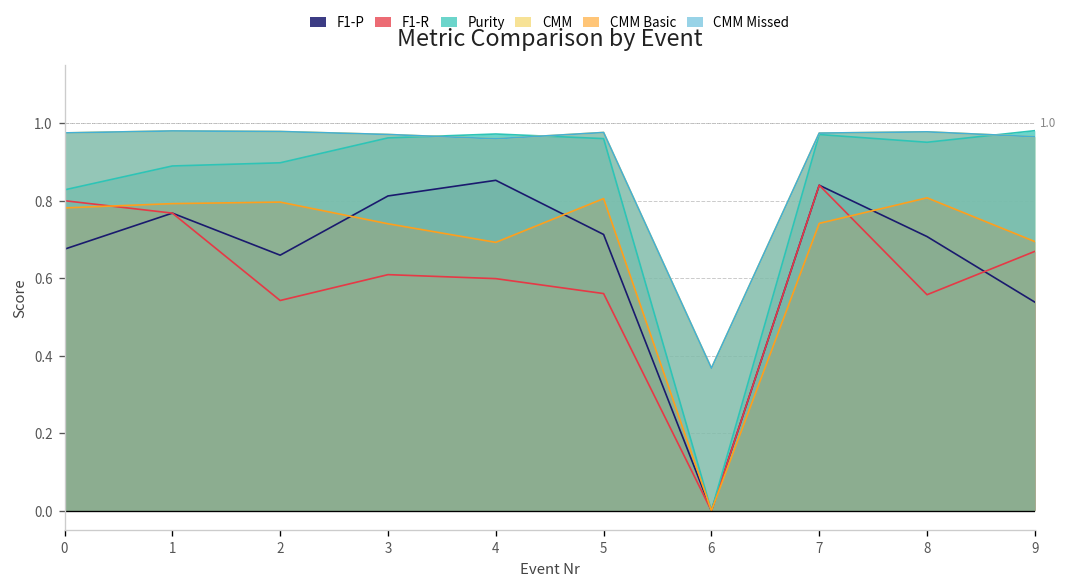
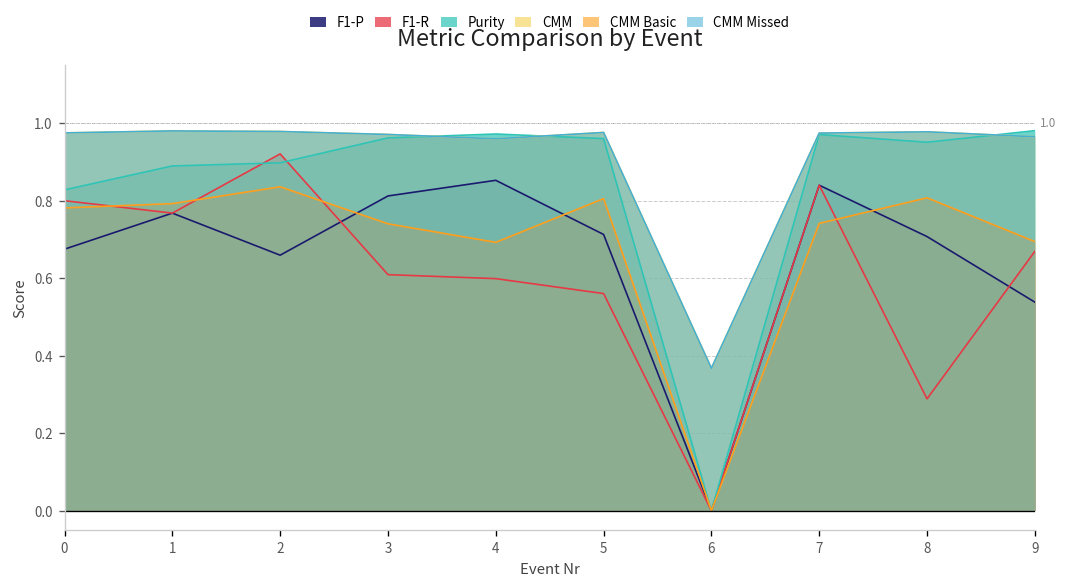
  {
    "F1-P": {
      "0": 0.68,
      "2": 0.66,
      "3": 0.81,
      "4": 0.85,
      "5": 0.71,
      "8": 0.71,
      "9": 0.54
    },
    "F1-R": {
      "0": 0.80,
-     "2": 0.54,
+     "2": 0.92,
      "3": 0.61,
      "4": 0.60,
      "5": 0.56,
-     "8": 0.56,
+     "8": 0.29,
      "9": 0.67
    },
    "CMM Basic": {
      "0": 0.78,
      "1": 0.79,
-     "2": 0.80,
+     "2": 0.84,
      "3": 0.74,
      "4": 0.69,
      "5": 0.81,
      "7": 0.74,
      "8": 0.81,
      "9": 0.70
    }
  }
